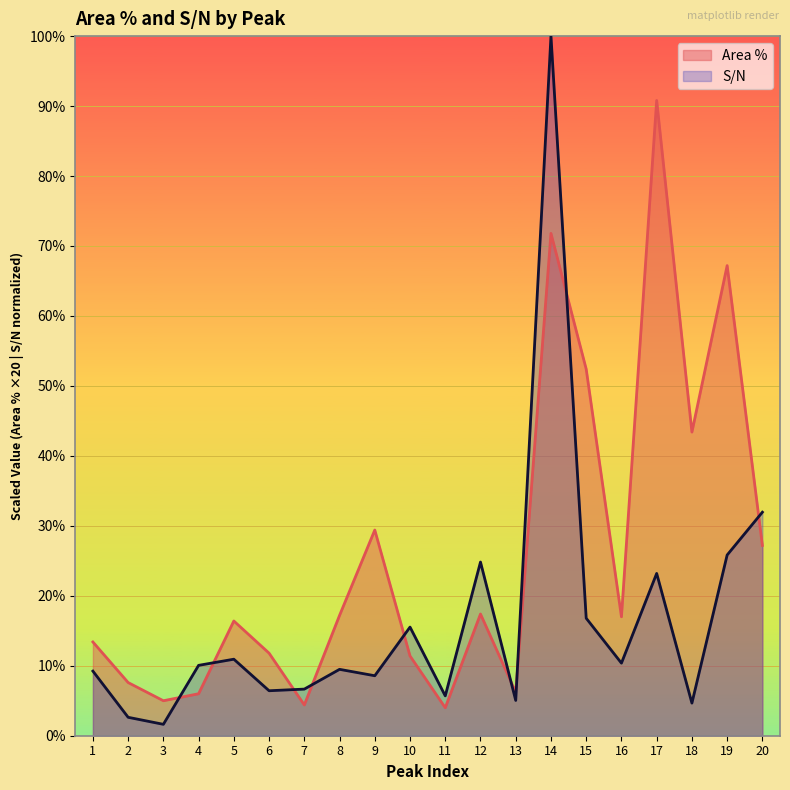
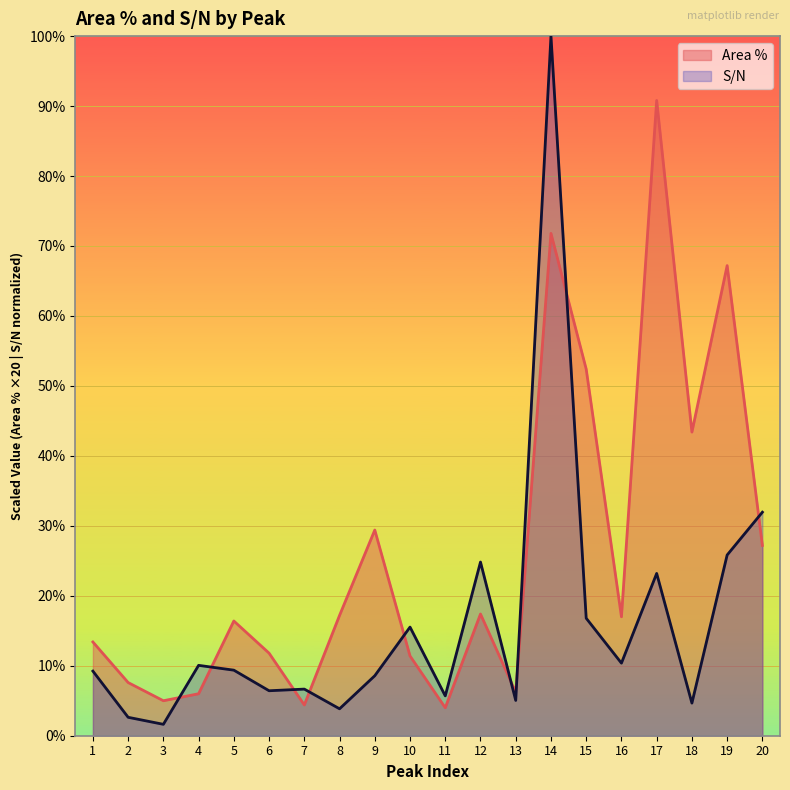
  {
    "Area %": {
      "1": "13%",
      "2": "8%",
      "3": "5%",
      "4": "6%",
      "5": "16%",
      "6": "12%",
      "7": "4%",
      "8": "17%",
      "9": "29%",
      "10": "11%",
      "11": "4%",
      "12": "17%",
      "13": "6%",
      "14": "72%",
      "15": "52%",
      "16": "17%",
      "17": "91%",
      "18": "43%",
      "19": "67%",
      "20": "27%"
    },
    "S/N": {
      "1": "9%",
      "2": "3%",
      "3": "2%",
      "4": "10%",
-     "5": "11%",
+     "5": "9%",
      "6": "6%",
      "7": "7%",
-     "8": "9%",
+     "8": "4%",
      "9": "9%",
      "10": "16%",
      "11": "6%",
      "12": "25%",
      "13": "5%",
      "14": "100%",
      "15": "17%",
      "16": "10%",
      "17": "23%",
      "18": "5%",
      "19": "26%",
      "20": "32%"
    }
  }
